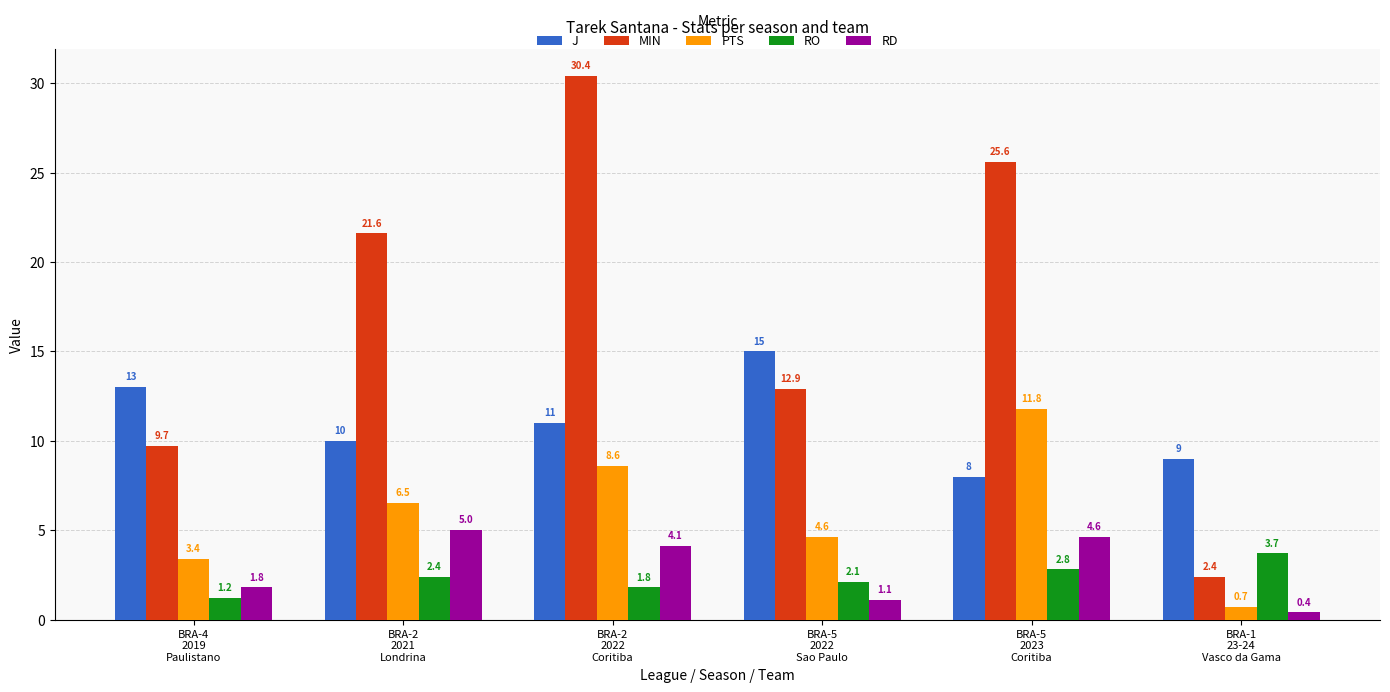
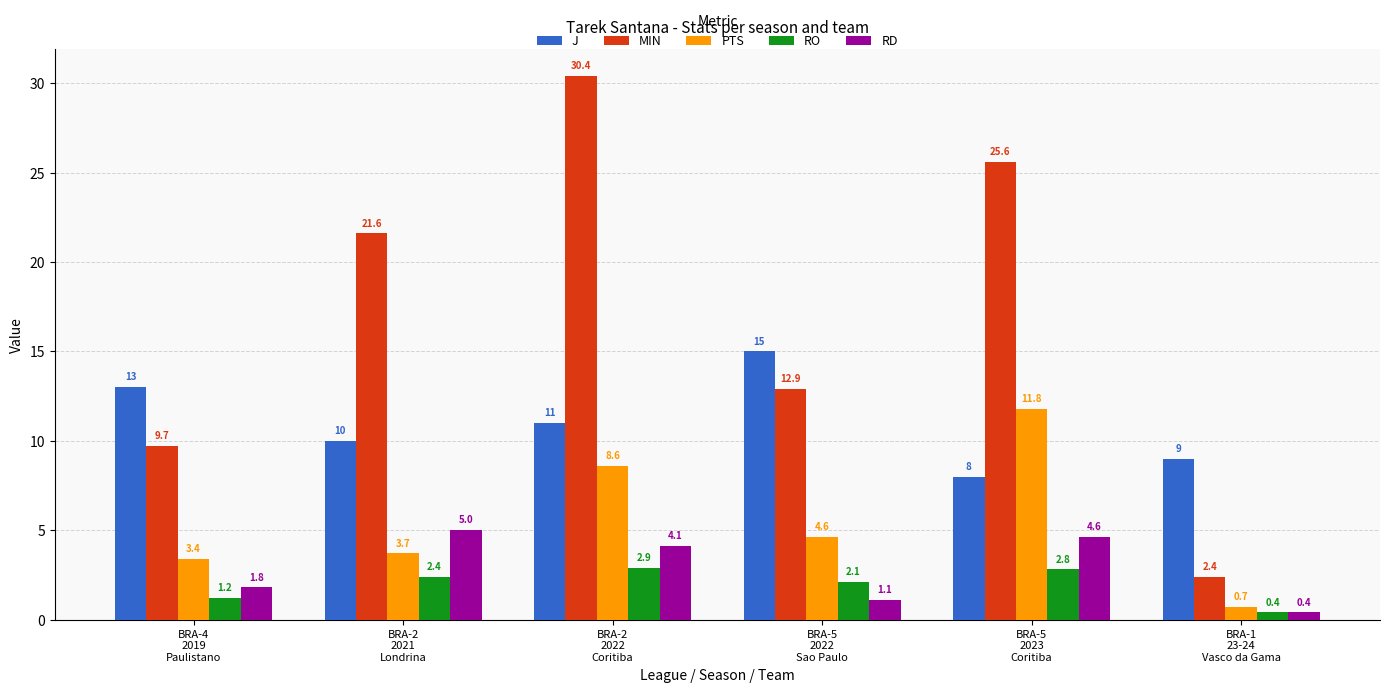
  {
    "J": {
      "BRA-4 2019 Paulistano": 13,
      "BRA-2 2021 Londrina": 10,
      "BRA-2 2022 Coritiba": 11,
      "BRA-5 2022 Sao Paulo": 15,
      "BRA-5 2023 Coritiba": 8,
      "BRA-1 23-24 Vasco da Gama": 9
    },
    "MIN": {
      "BRA-4 2019 Paulistano": 9.7,
      "BRA-2 2021 Londrina": 21.6,
      "BRA-2 2022 Coritiba": 30.4,
      "BRA-5 2022 Sao Paulo": 12.9,
      "BRA-5 2023 Coritiba": 25.6,
      "BRA-1 23-24 Vasco da Gama": 2.4
    },
    "PTS": {
      "BRA-4 2019 Paulistano": 3.4,
-     "BRA-2 2021 Londrina": 6.5,
+     "BRA-2 2021 Londrina": 3.7,
      "BRA-2 2022 Coritiba": 8.6,
      "BRA-5 2022 Sao Paulo": 4.6,
      "BRA-5 2023 Coritiba": 11.8,
      "BRA-1 23-24 Vasco da Gama": 0.7
    },
    "RO": {
      "BRA-4 2019 Paulistano": 1.2,
      "BRA-2 2021 Londrina": 2.4,
-     "BRA-2 2022 Coritiba": 1.8,
+     "BRA-2 2022 Coritiba": 2.9,
      "BRA-5 2022 Sao Paulo": 2.1,
      "BRA-5 2023 Coritiba": 2.8,
-     "BRA-1 23-24 Vasco da Gama": 3.7
+     "BRA-1 23-24 Vasco da Gama": 0.4
    },
    "RD": {
      "BRA-4 2019 Paulistano": 1.8,
      "BRA-2 2021 Londrina": 5.0,
      "BRA-2 2022 Coritiba": 4.1,
      "BRA-5 2022 Sao Paulo": 1.1,
      "BRA-5 2023 Coritiba": 4.6,
      "BRA-1 23-24 Vasco da Gama": 0.4
    }
  }
